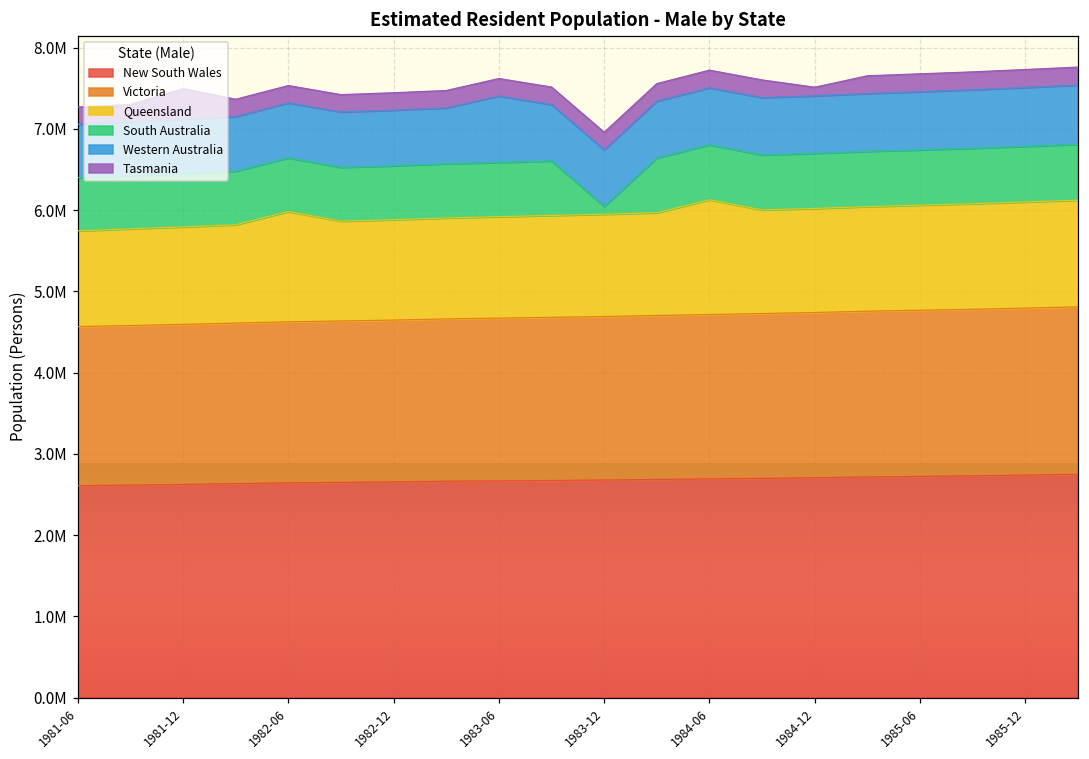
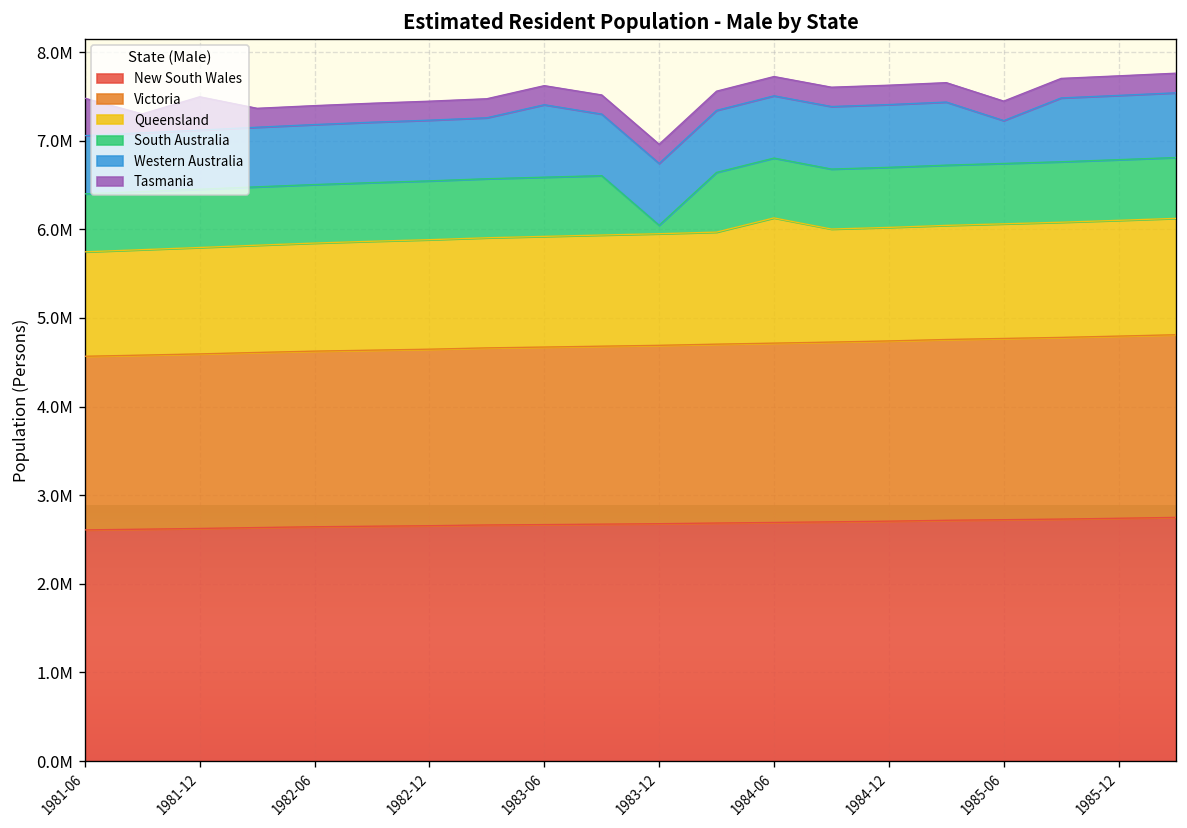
  {
    "Queensland": {
      "1981-06": 1200000,
      "1981-12": 1200000,
-     "1982-06": 1400000,
+     "1982-06": 1200000,
      "1982-12": 1200000,
      "1983-06": 1200000,
      "1983-12": 1300000,
      "1984-06": 1400000,
      "1984-12": 1300000,
      "1985-06": 1300000,
      "1985-12": 1300000
    },
    "South Australia": {
      "1981-06": 700000,
      "1981-12": 700000,
      "1982-06": 700000,
      "1982-12": 700000,
      "1983-06": 700000,
      "1983-12": 100000,
      "1984-06": 700000,
      "1984-12": 700000,
      "1985-06": 700000,
      "1985-12": 700000
    },
    "Western Australia": {
      "1981-06": 700000,
      "1982-06": 700000,
      "1982-12": 700000,
      "1983-06": 800000,
      "1983-12": 700000,
      "1984-06": 700000,
      "1984-12": 700000,
-     "1985-06": 700000,
+     "1985-06": 500000,
      "1985-12": 700000
    },
    "Tasmania": {
-     "1981-06": 200000,
+     "1981-06": 400000,
      "1982-06": 200000,
      "1982-12": 200000,
      "1983-06": 200000,
      "1983-12": 200000,
      "1984-06": 200000,
-     "1984-12": 100000,
+     "1984-12": 200000,
      "1985-06": 200000,
      "1985-12": 200000
    }
  }
